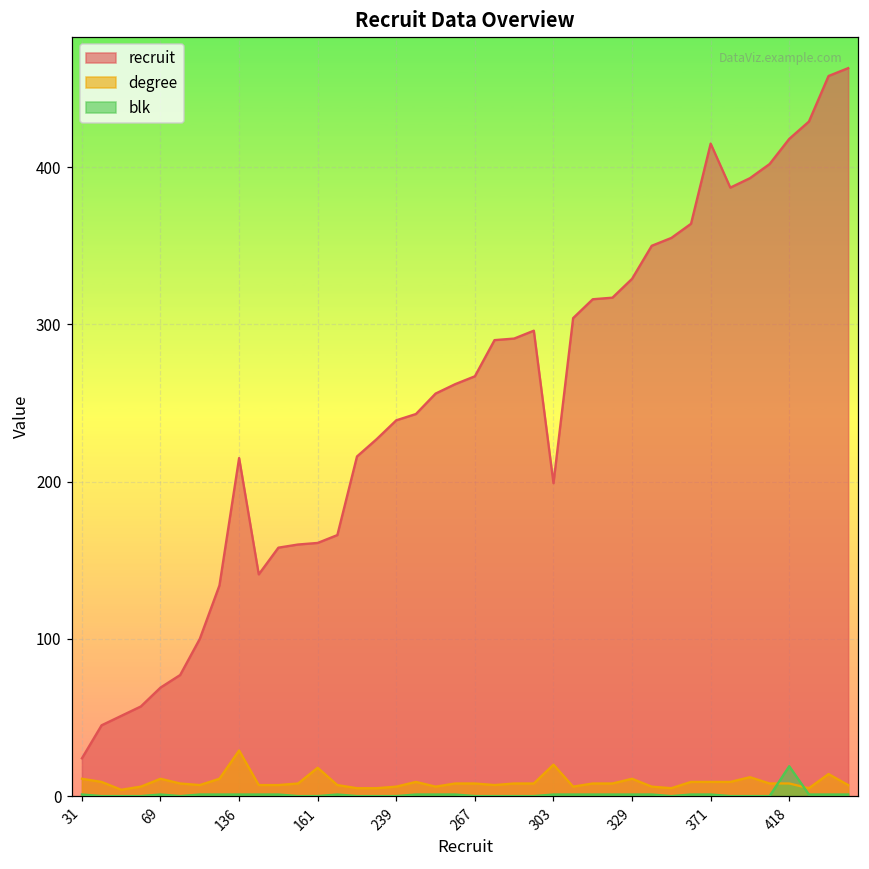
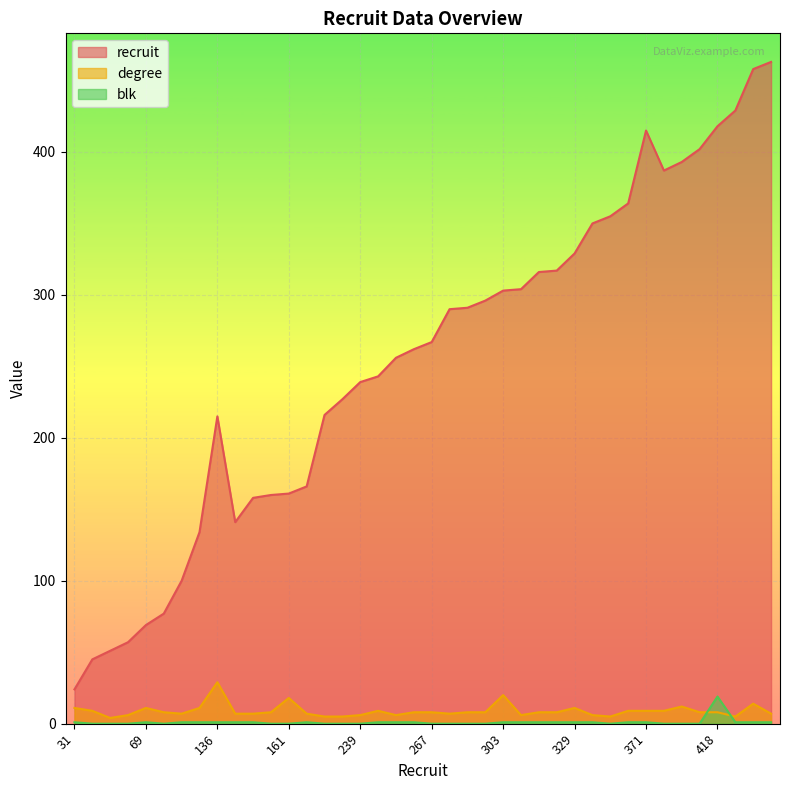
  {
    "recruit": {
      "31": 24,
      "69": 69,
      "136": 215,
      "161": 161,
      "239": 239,
      "267": 267,
-     "303": 199,
+     "303": 303,
      "329": 329,
      "371": 415,
      "418": 418
    },
    "degree": {
      "31": 11,
      "69": 11,
      "136": 29,
      "161": 18,
      "239": 6,
      "267": 8,
      "303": 20,
      "329": 11,
      "371": 9,
      "418": 8
    },
    "blk": {
      "31": 1,
      "69": 1,
      "136": 1,
      "161": 0,
      "239": 0,
      "267": 0,
      "303": 1,
      "329": 1,
      "371": 1,
      "418": 19
    }
  }
